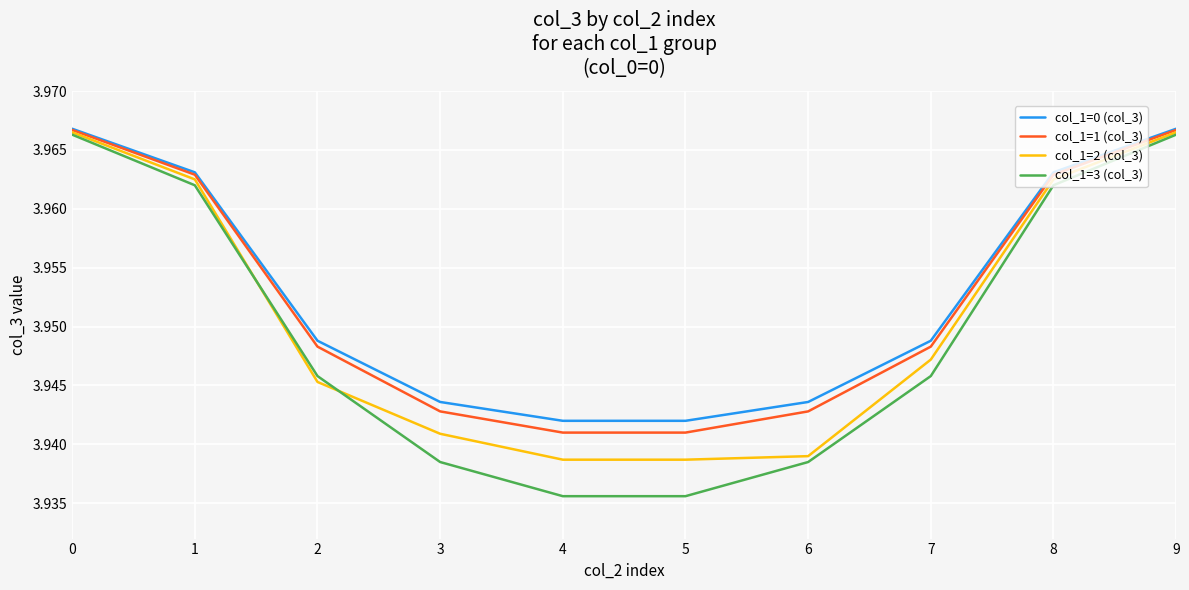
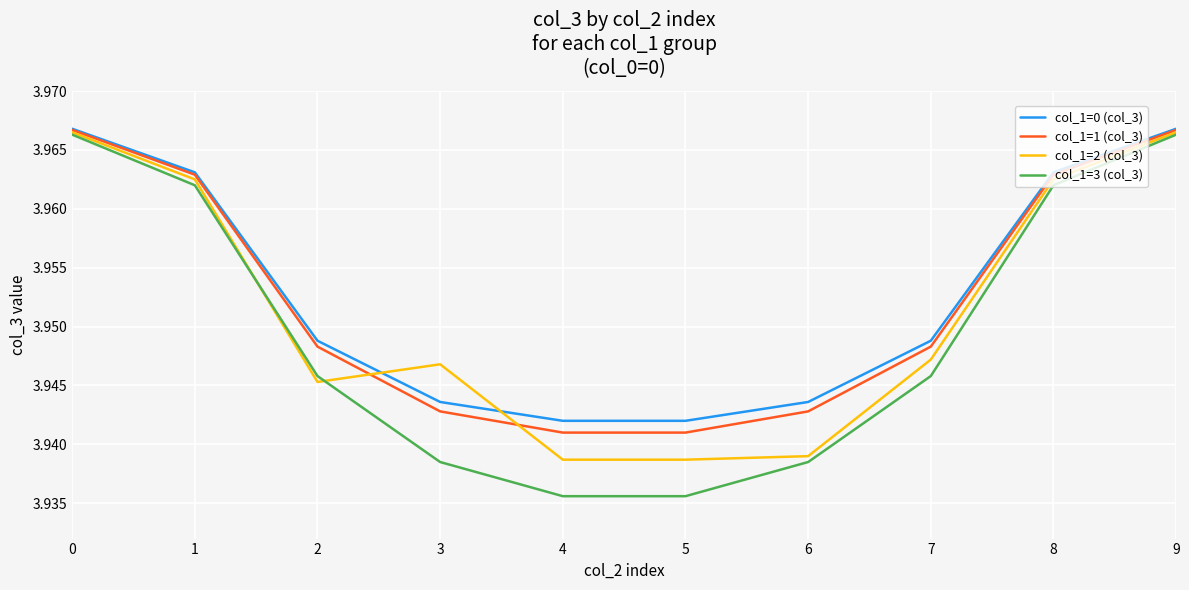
  {
    "col_1=0 (col_3)": {
      "2": 3.9488,
      "3": 3.9436,
      "4": 3.9420,
      "5": 3.9420,
      "6": 3.9436,
      "7": 3.9488
    },
    "col_1=1 (col_3)": {
      "2": 3.9483,
      "3": 3.9428,
      "4": 3.9410,
      "5": 3.9410,
      "6": 3.9428,
      "7": 3.9483
    },
    "col_1=2 (col_3)": {
      "1": 3.9625,
      "2": 3.9453,
-     "3": 3.9409,
+     "3": 3.9468,
      "4": 3.9387,
      "5": 3.9387,
      "6": 3.9390,
      "7": 3.9472
    },
    "col_1=3 (col_3)": {
      "1": 3.9620,
      "2": 3.9458,
      "3": 3.9385,
      "4": 3.9356,
      "5": 3.9356,
      "6": 3.9385,
      "7": 3.9458
    }
  }
